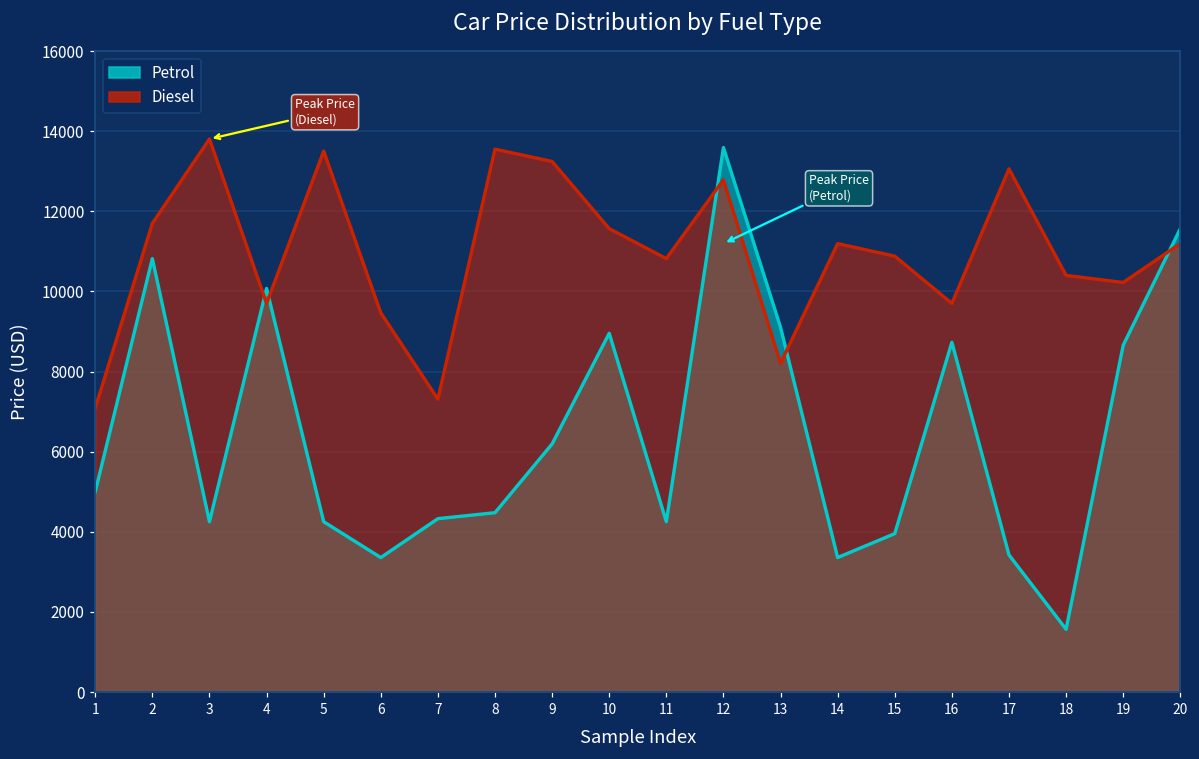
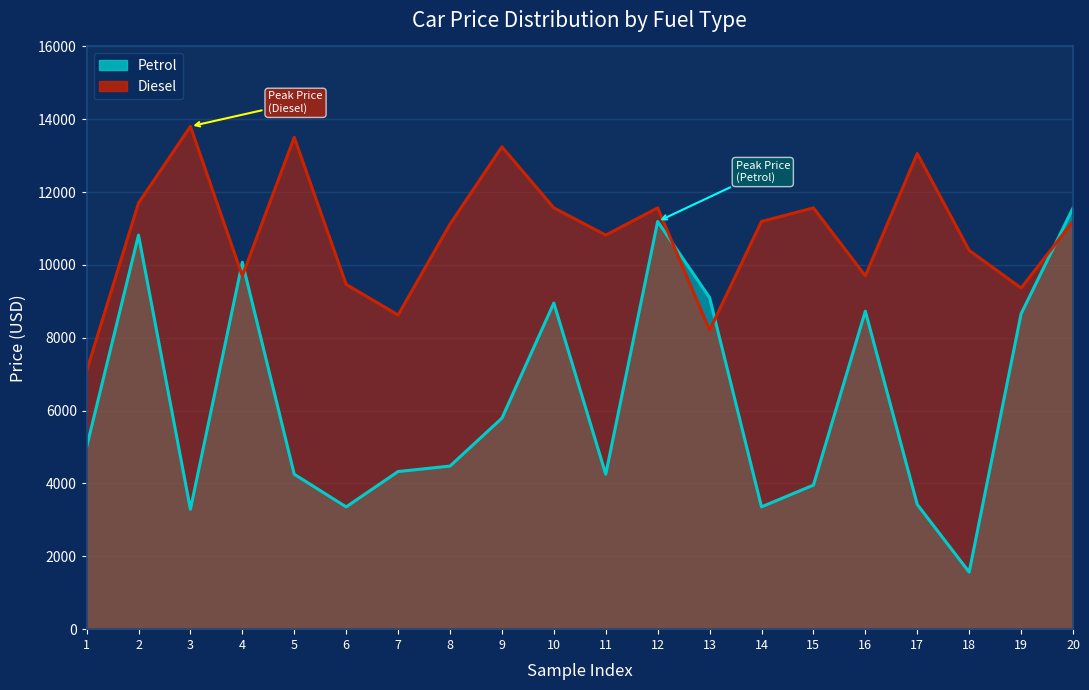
  {
    "Petrol": {
      "1": 5000,
      "2": 10800,
-     "3": 4300,
+     "3": 3300,
      "4": 10100,
      "5": 4300,
      "6": 3400,
      "7": 4300,
      "8": 4500,
-     "9": 6200,
+     "9": 5800,
      "10": 9000,
      "11": 4300,
-     "12": 13600,
+     "12": 11200,
      "13": 9100,
      "14": 3400,
      "15": 4000,
      "16": 8700,
      "17": 3400,
      "18": 1600,
      "19": 8700,
      "20": 11600
    },
    "Diesel": {
      "1": 7100,
      "2": 11700,
      "3": 13800,
      "4": 9700,
      "5": 13500,
      "6": 9500,
-     "7": 7300,
-     "8": 13600,
+     "7": 8600,
+     "8": 11100,
      "9": 13200,
      "10": 11600,
      "11": 10800,
-     "12": 12800,
+     "12": 11600,
      "13": 8200,
      "14": 11200,
-     "15": 10900,
+     "15": 11600,
      "16": 9700,
      "17": 13100,
      "18": 10400,
-     "19": 10200,
+     "19": 9400,
      "20": 11200
    }
  }
